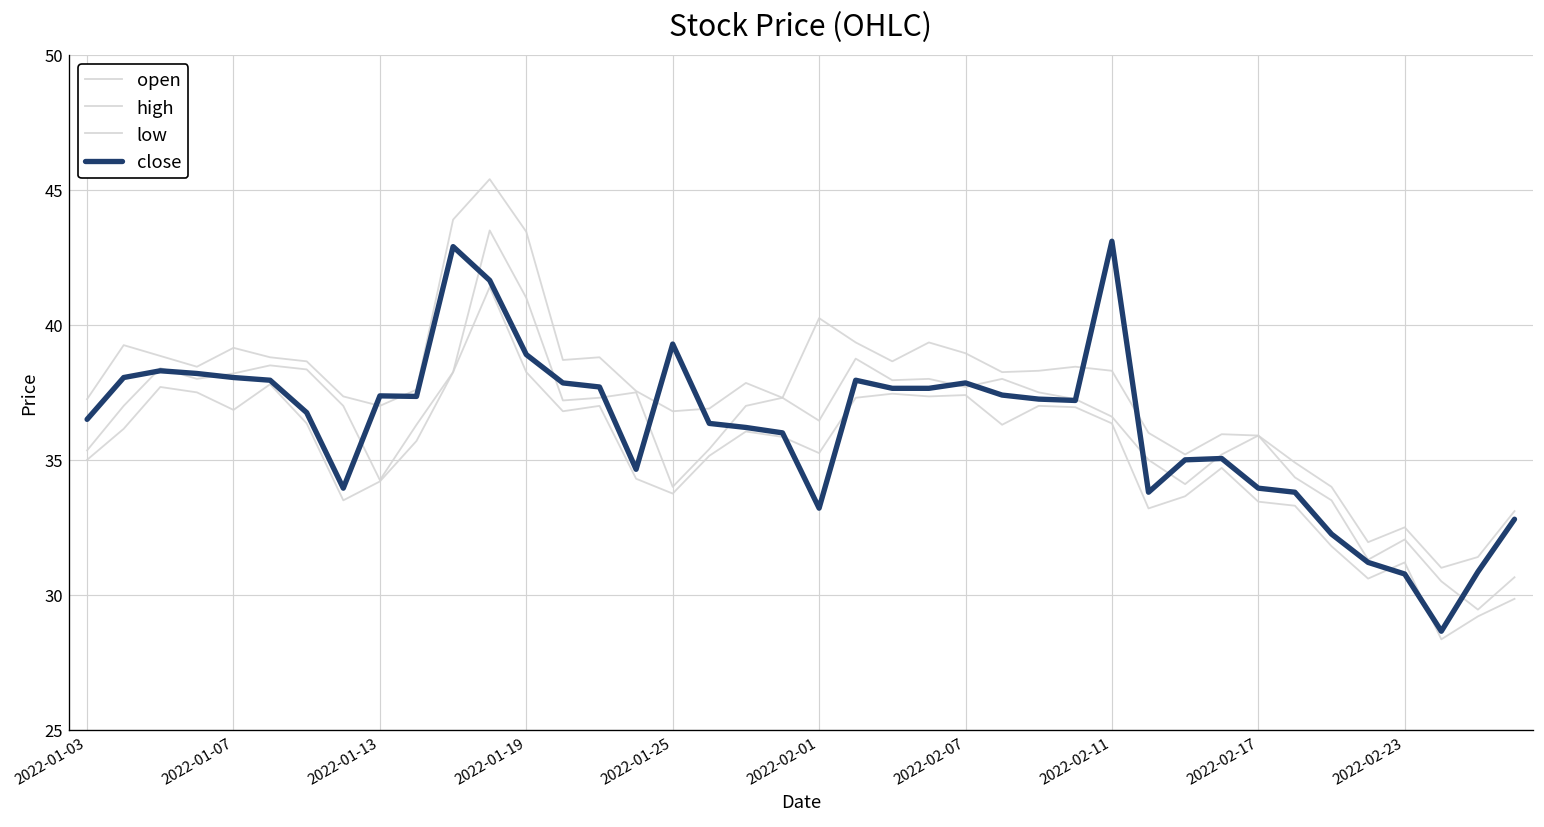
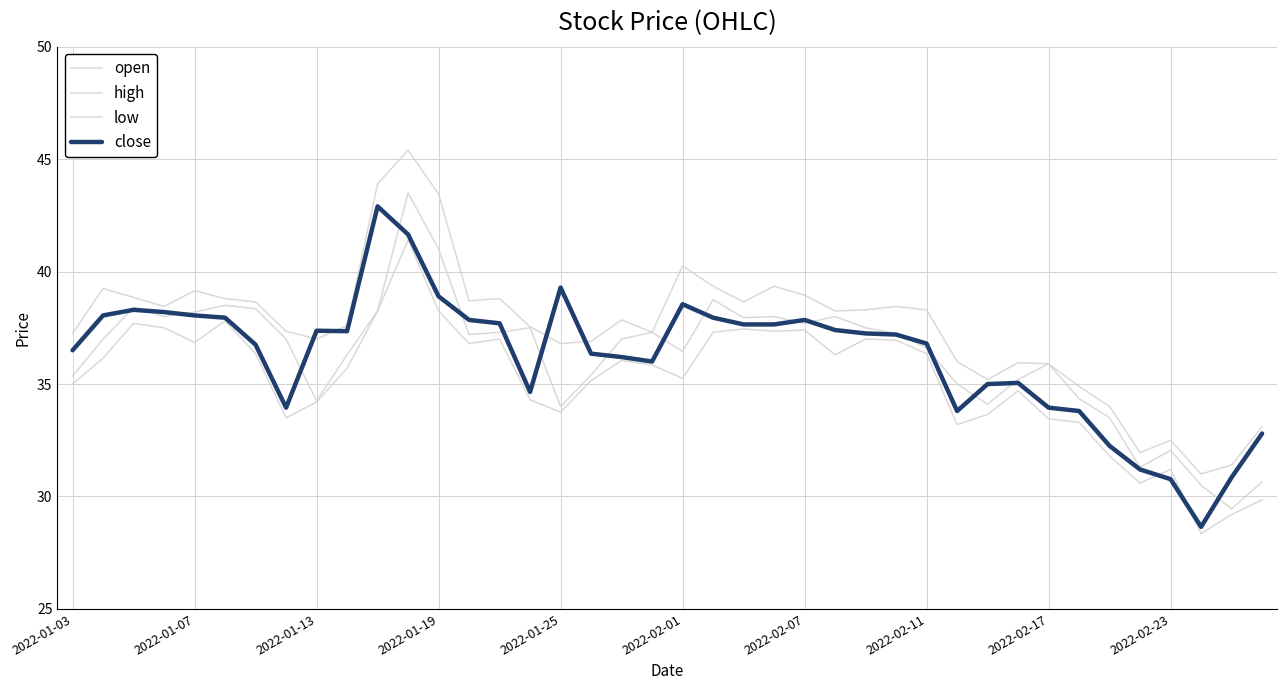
  {
    "close": {
      "2022-01-03": 36.5,
      "2022-01-07": 38.1,
      "2022-01-13": 37.4,
      "2022-01-19": 38.9,
      "2022-01-25": 39.3,
-     "2022-02-01": 33.2,
+     "2022-02-01": 38.6,
      "2022-02-07": 37.9,
-     "2022-02-11": 43.1,
+     "2022-02-11": 36.8,
      "2022-02-17": 34.0,
      "2022-02-23": 30.8
    }
  }
